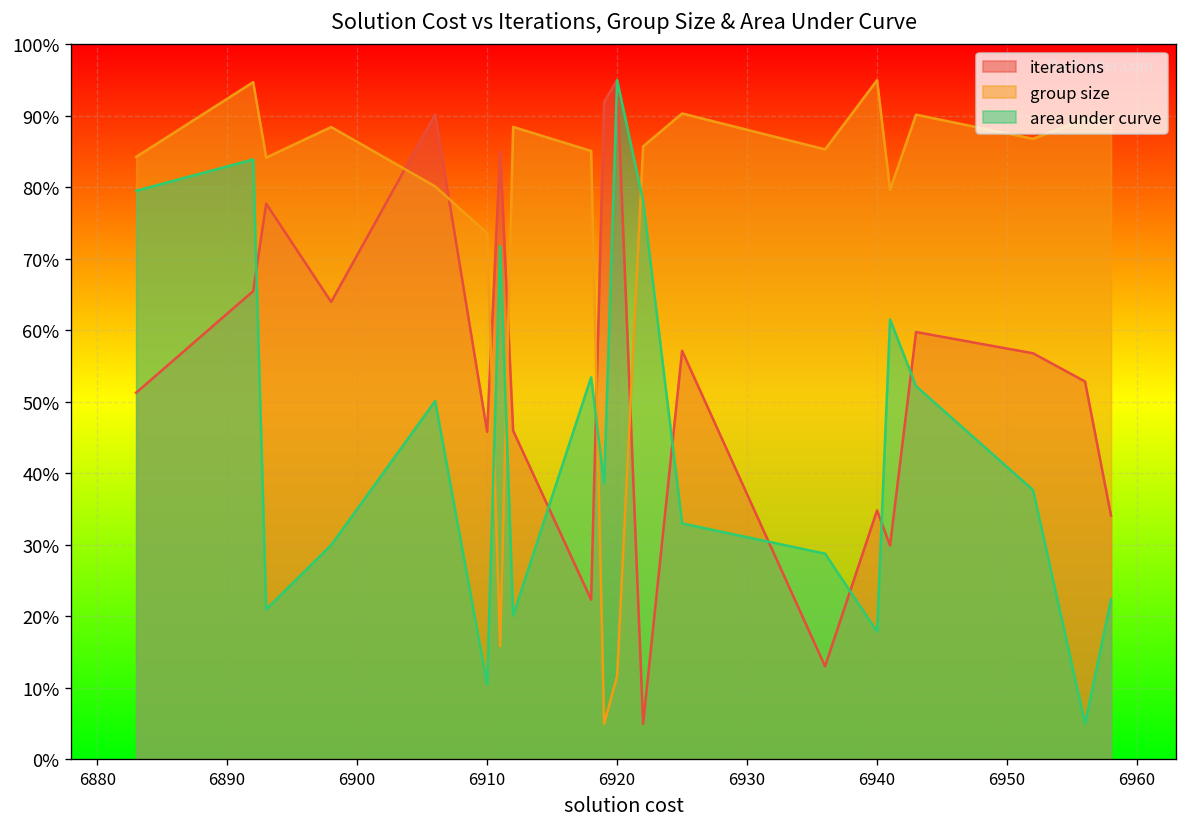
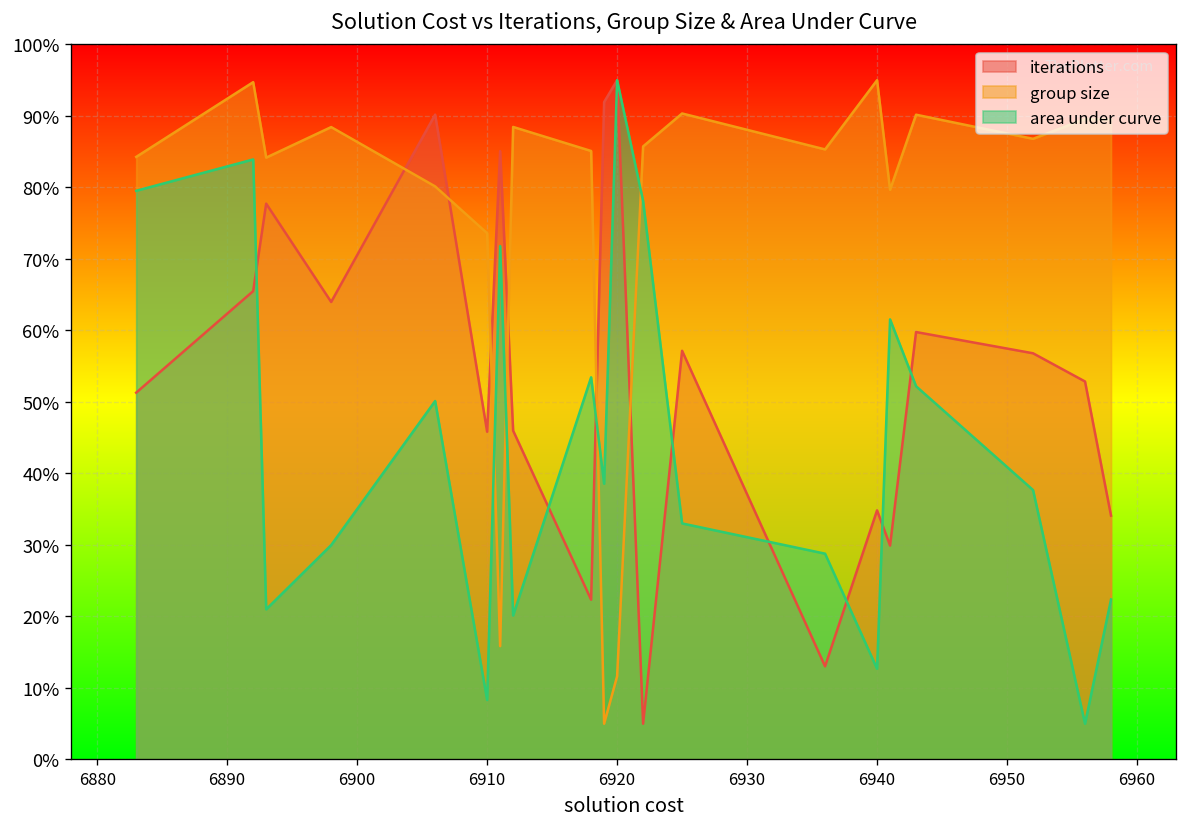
  {
    "iterations": {
      "6910": "46%",
      "6940": "35%"
    },
    "group size": {
      "6910": "74%",
      "6920": "12%",
      "6940": "95%"
    },
    "area under curve": {
-     "6910": "10%",
-     "6940": "18%"
+     "6910": "8%",
+     "6940": "13%"
    }
  }
